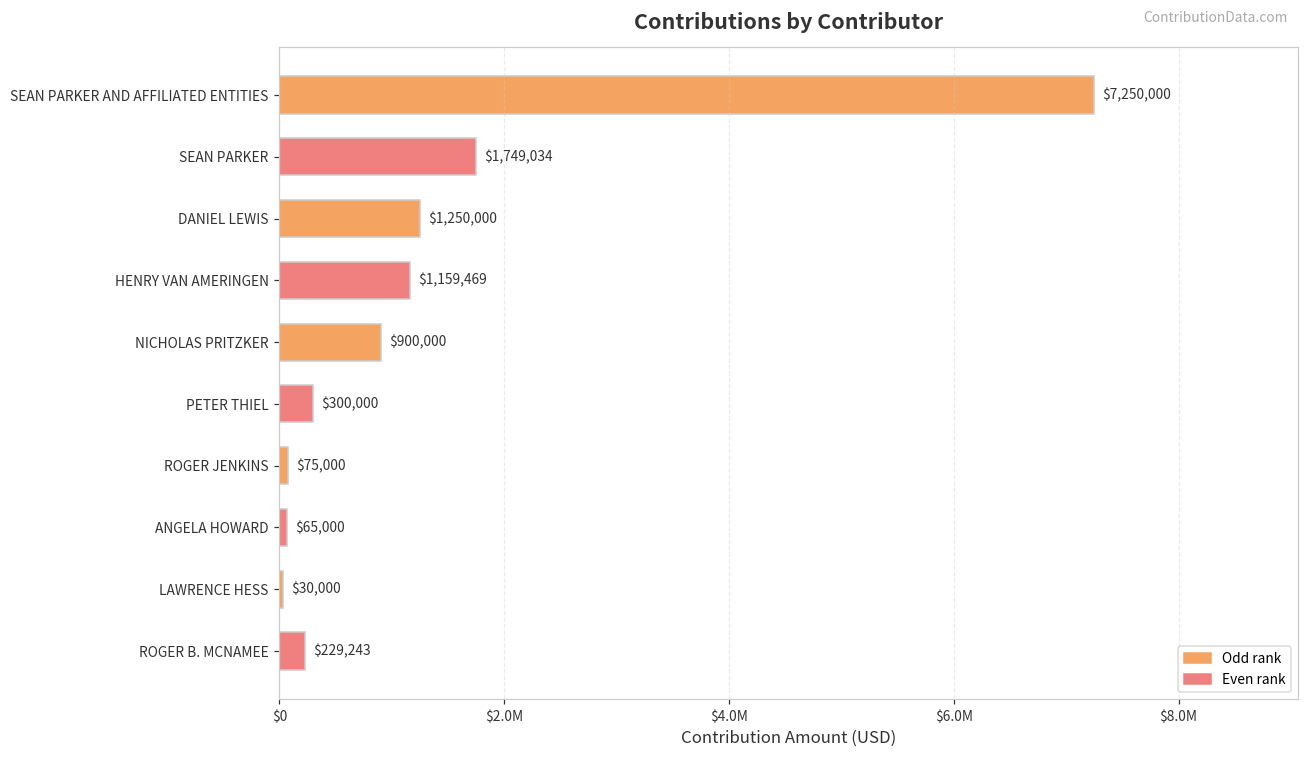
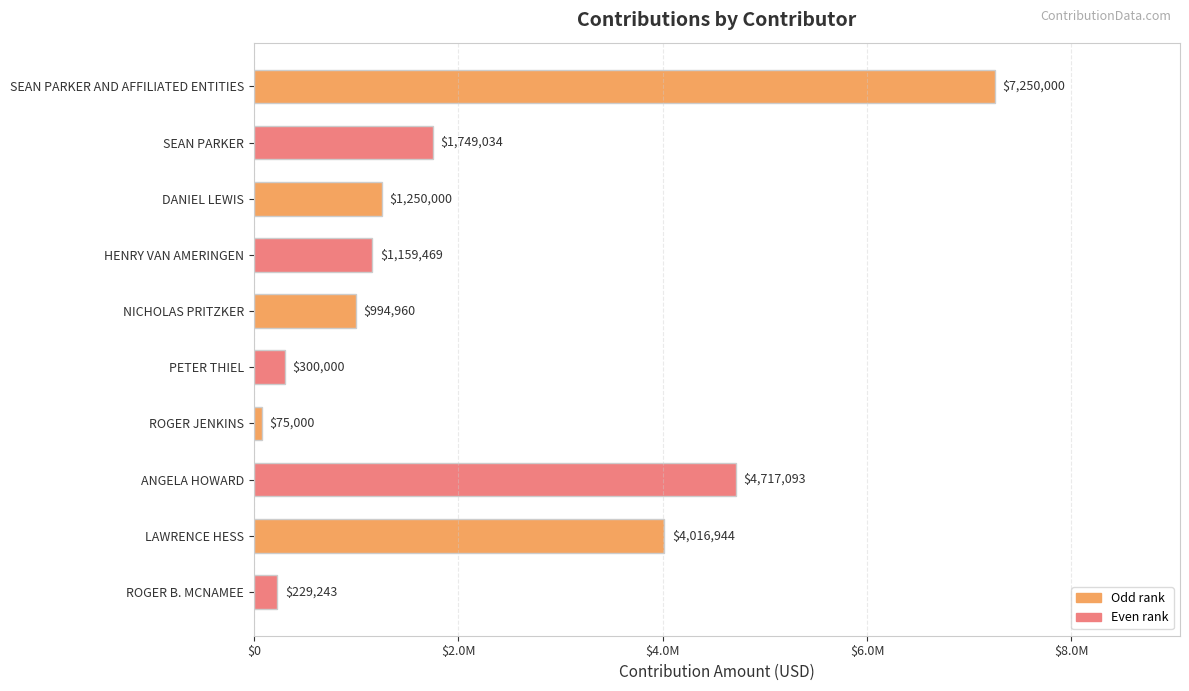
  {
    "SEAN PARKER AND AFFILIATED ENTITIES": "$7,250,000",
    "SEAN PARKER": "$1,749,034",
    "DANIEL LEWIS": "$1,250,000",
    "HENRY VAN AMERINGEN": "$1,159,469",
-   "NICHOLAS PRITZKER": "$900,000",
+   "NICHOLAS PRITZKER": "$994,960",
    "PETER THIEL": "$300,000",
    "ROGER JENKINS": "$75,000",
-   "ANGELA HOWARD": "$65,000",
-   "LAWRENCE HESS": "$30,000",
+   "ANGELA HOWARD": "$4,717,093",
+   "LAWRENCE HESS": "$4,016,944",
    "ROGER B. MCNAMEE": "$229,243"
  }
